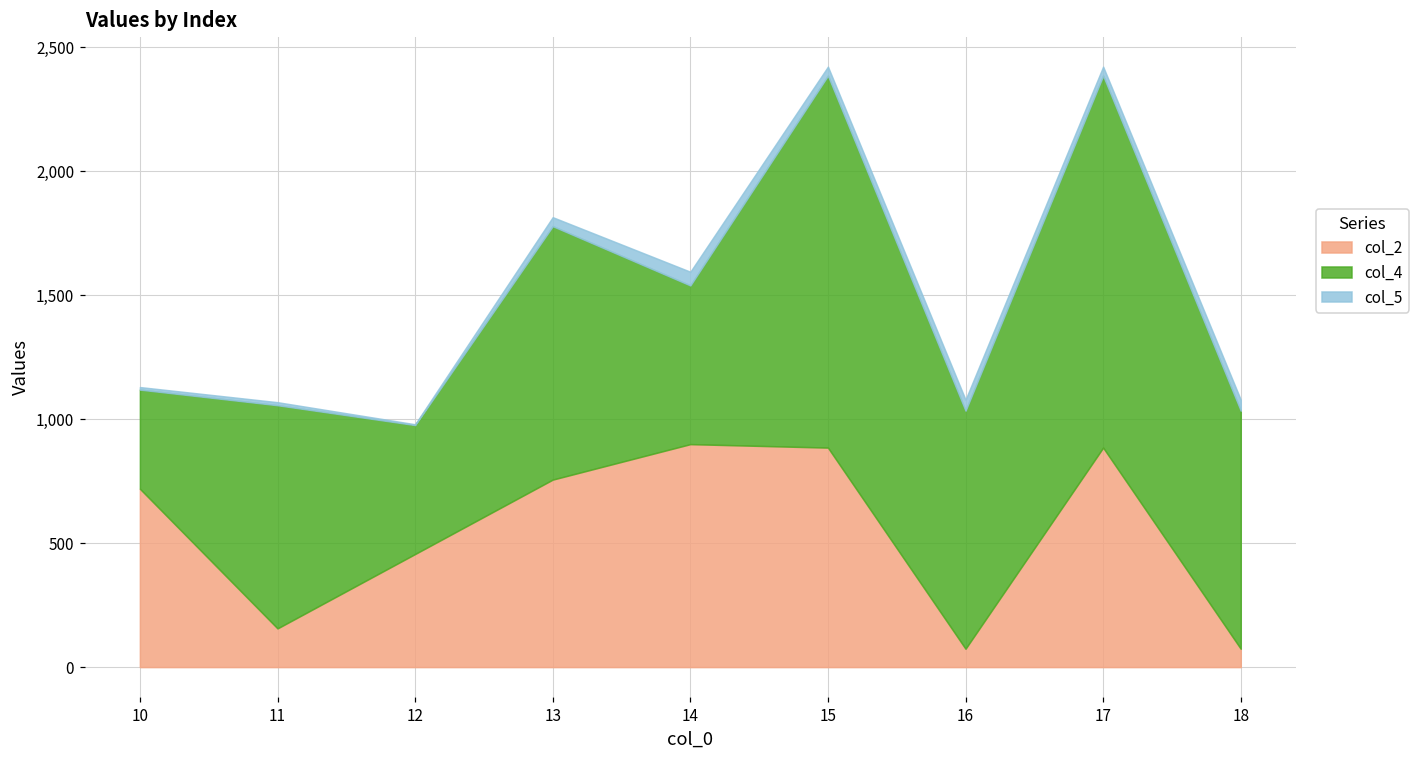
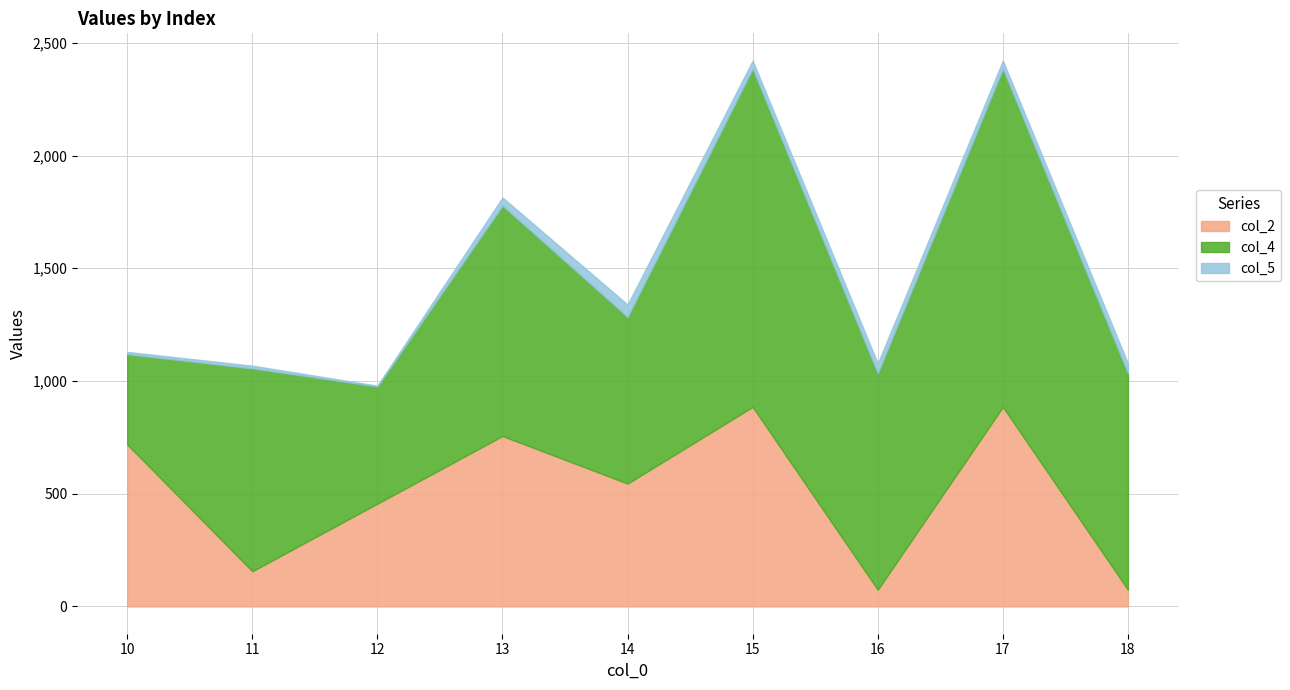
  {
    "col_2": {
      "10": "720",
      "11": "160",
      "12": "460",
      "13": "760",
-     "14": "900",
+     "14": "550",
      "15": "890",
      "16": "70",
      "17": "890",
      "18": "70"
    },
    "col_4": {
      "11": "900",
      "13": "1,020",
-     "14": "640",
+     "14": "740",
      "15": "1,500",
      "16": "960",
      "17": "1,500",
      "18": "960"
    },
    "col_5": {
      "11": "10",
      "13": "40",
      "14": "60",
      "15": "40",
      "16": "40",
      "17": "40",
      "18": "40"
    }
  }
